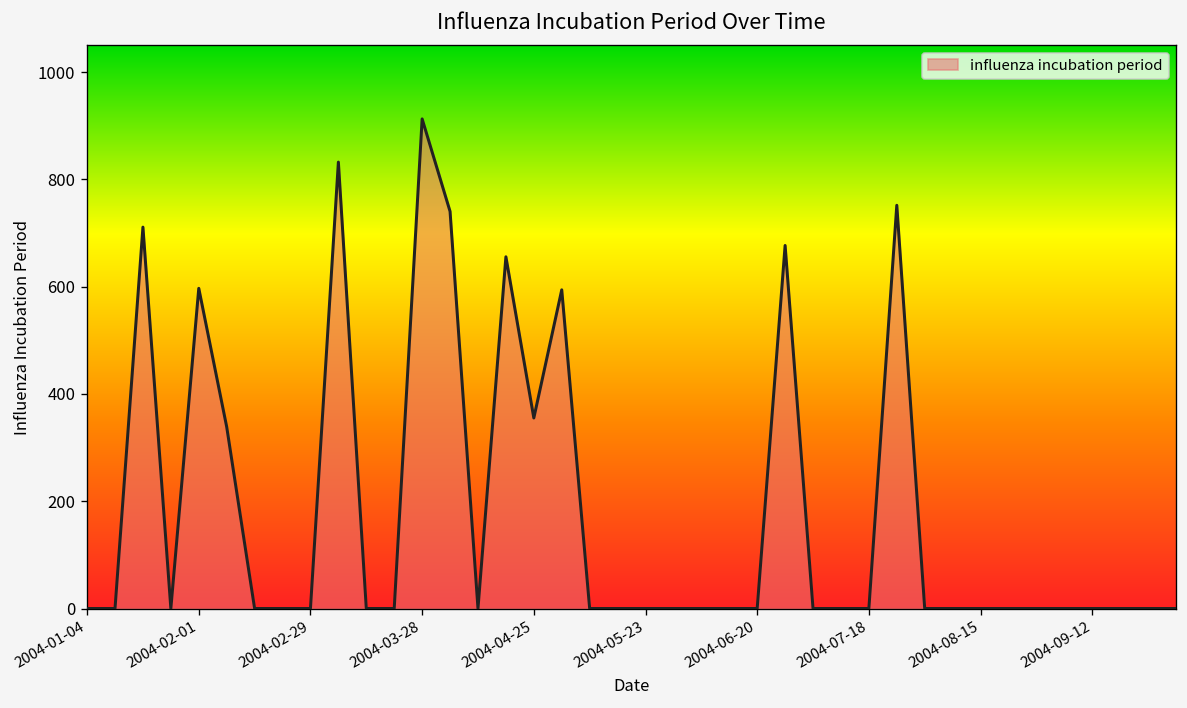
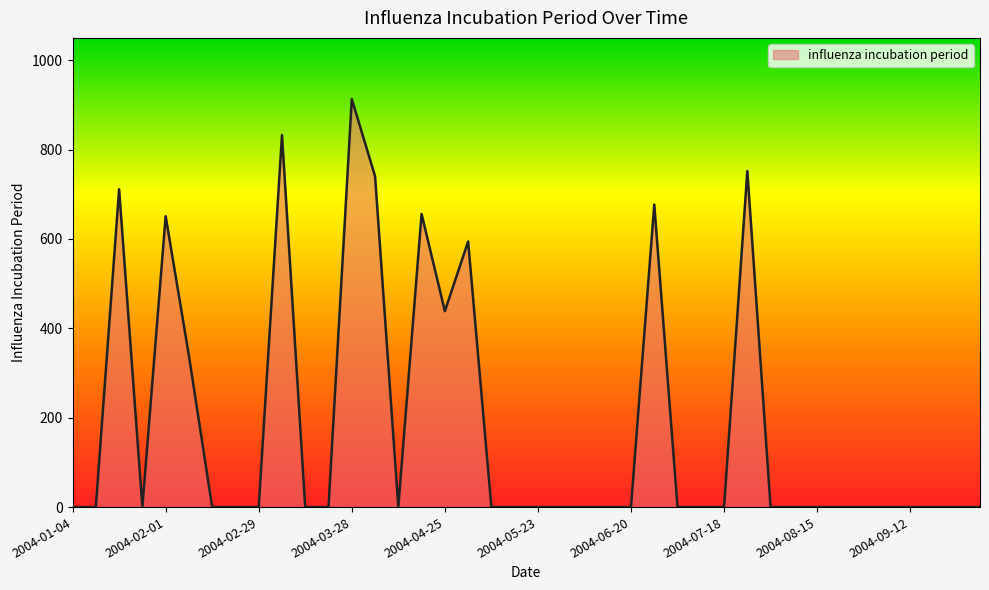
  {
    "2004-01-04": 0,
-   "2004-02-01": 600,
+   "2004-02-01": 650,
    "2004-02-29": 0,
    "2004-03-28": 910,
-   "2004-04-25": 360,
+   "2004-04-25": 440,
    "2004-05-23": 0,
    "2004-06-20": 0,
    "2004-07-18": 0,
    "2004-08-15": 0,
    "2004-09-12": 0
  }
